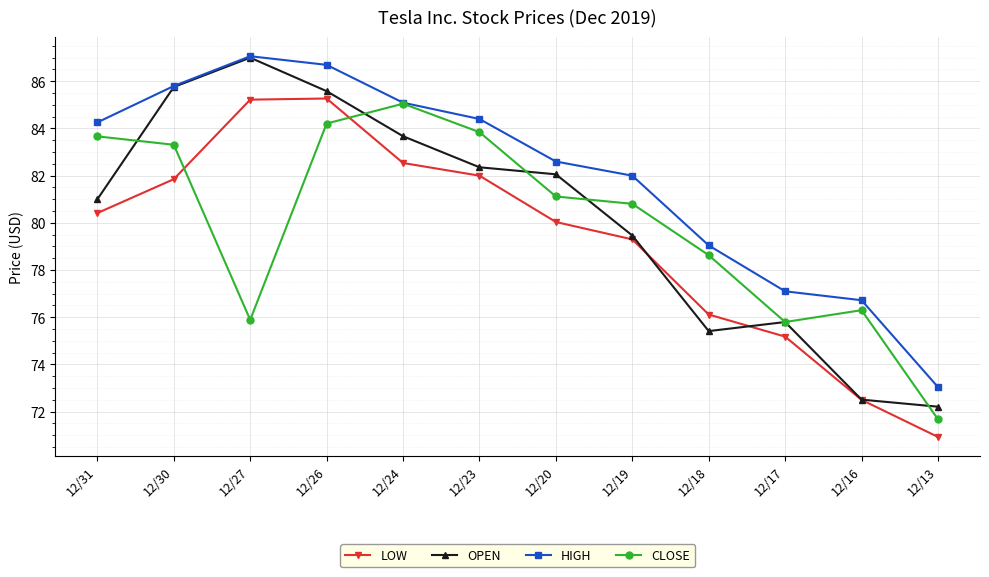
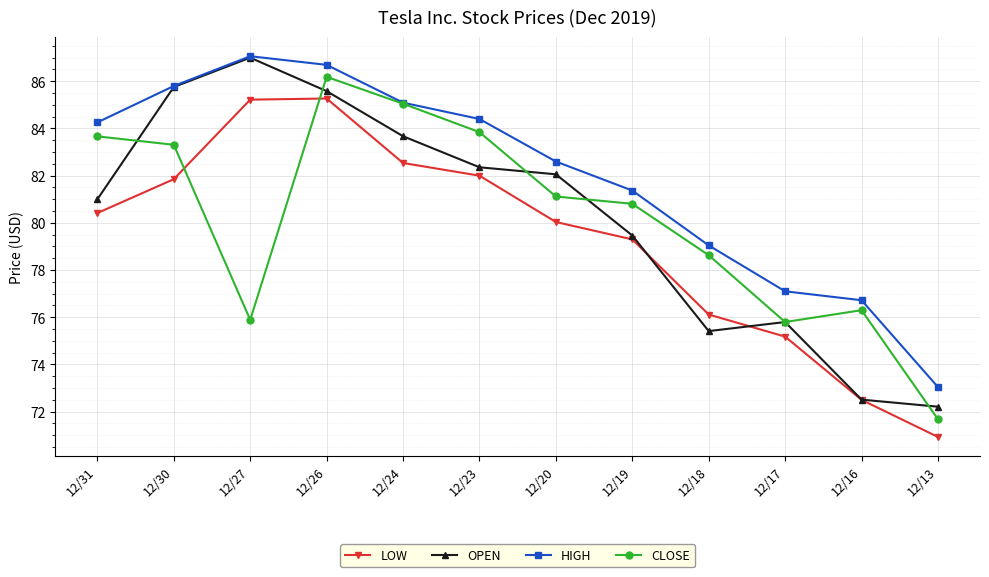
  {
    "LOW": {
      "12/31": 80.4,
      "12/30": 81.9,
      "12/27": 85.2,
      "12/26": 85.3,
      "12/24": 82.5,
      "12/23": 82.0,
      "12/20": 80.0,
      "12/19": 79.3,
      "12/18": 76.1,
      "12/17": 75.2,
      "12/13": 70.9
    },
    "OPEN": {
      "12/31": 81.0,
      "12/26": 85.6,
      "12/24": 83.7,
      "12/23": 82.4,
      "12/20": 82.1,
      "12/19": 79.5,
      "12/18": 75.4,
      "12/13": 72.2
    },
    "HIGH": {
      "12/31": 84.3,
      "12/26": 86.7,
      "12/23": 84.4,
      "12/20": 82.6,
-     "12/19": 82.0,
+     "12/19": 81.4,
      "12/18": 79.0,
      "12/17": 77.1,
      "12/16": 76.7,
      "12/13": 73.0
    },
    "CLOSE": {
      "12/31": 83.7,
      "12/30": 83.3,
      "12/27": 75.9,
-     "12/26": 84.2,
+     "12/26": 86.2,
      "12/23": 83.8,
      "12/20": 81.1,
      "12/19": 80.8,
      "12/18": 78.6,
      "12/16": 76.3,
      "12/13": 71.7
    }
  }
